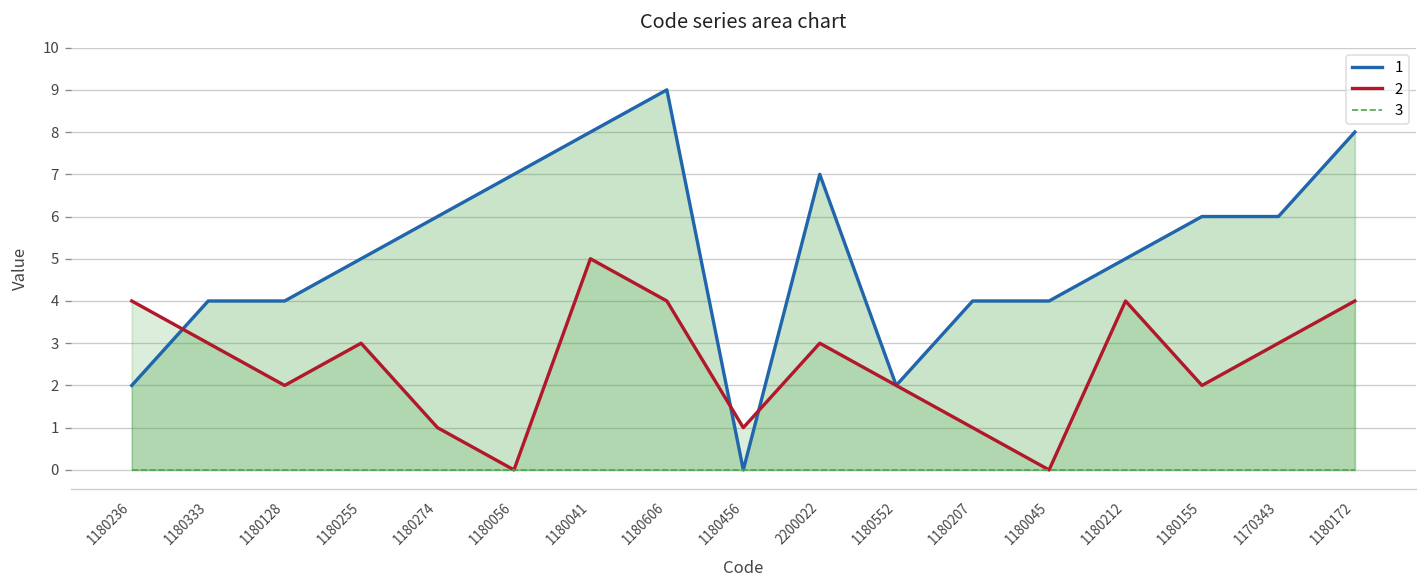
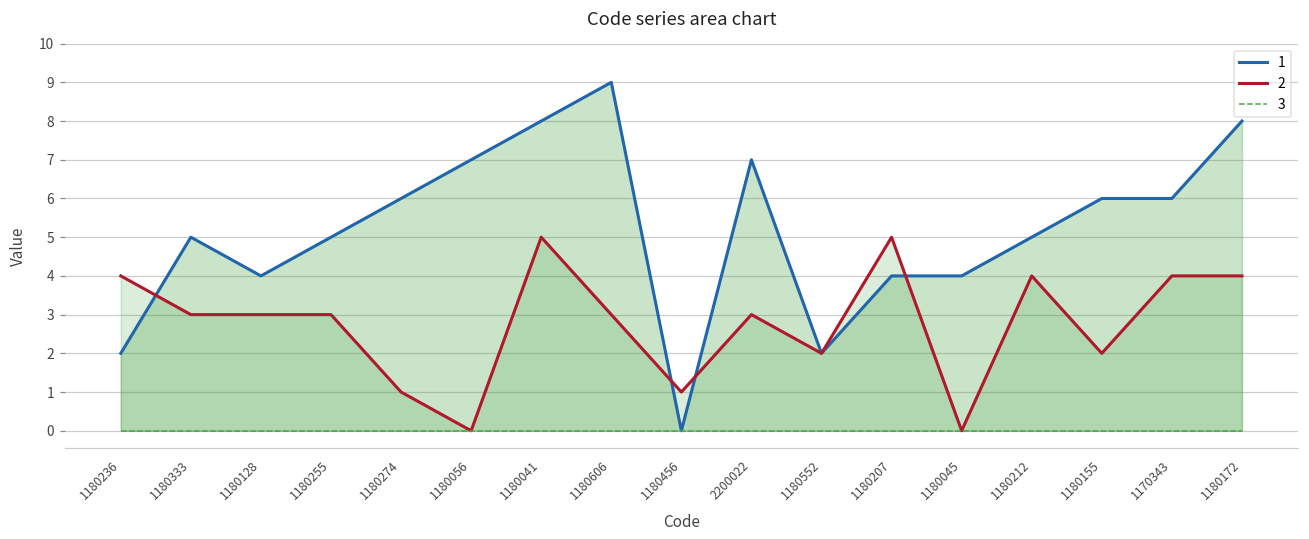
  {
    "1": {
      "1180236": 2,
-     "1180333": 4,
+     "1180333": 5,
      "1180128": 4,
      "1180255": 5,
      "1180274": 6,
      "1180056": 7,
      "1180041": 8,
      "1180606": 9,
      "2200022": 7,
      "1180207": 4,
      "1180045": 4,
      "1180212": 5,
      "1180155": 6,
      "1170343": 6,
      "1180172": 8
    },
    "2": {
      "1180236": 4,
      "1180333": 3,
-     "1180128": 2,
+     "1180128": 3,
      "1180255": 3,
      "1180274": 1,
      "1180041": 5,
-     "1180606": 4,
+     "1180606": 3,
      "1180456": 1,
      "2200022": 3,
-     "1180207": 1,
+     "1180207": 5,
      "1180212": 4,
      "1180155": 2,
-     "1170343": 3,
+     "1170343": 4,
      "1180172": 4
    },
    "3": {
      "1180236": 0,
      "1180333": 0,
      "1180128": 0,
      "1180255": 0,
      "1180274": 0,
      "1180041": 0,
      "1180606": 0,
      "2200022": 0,
      "1180552": 0,
      "1180207": 0,
      "1180212": 0,
      "1180155": 0,
      "1170343": 0,
      "1180172": 0
    }
  }
